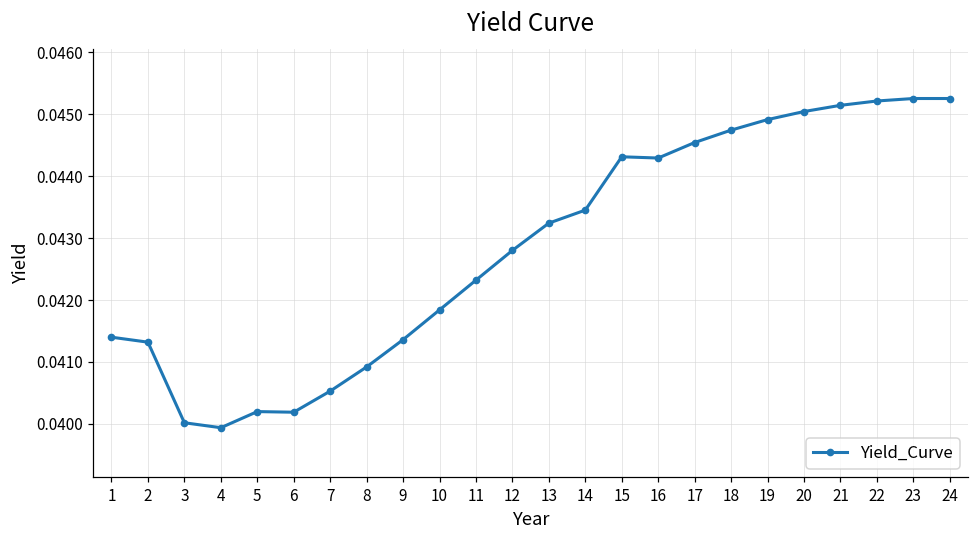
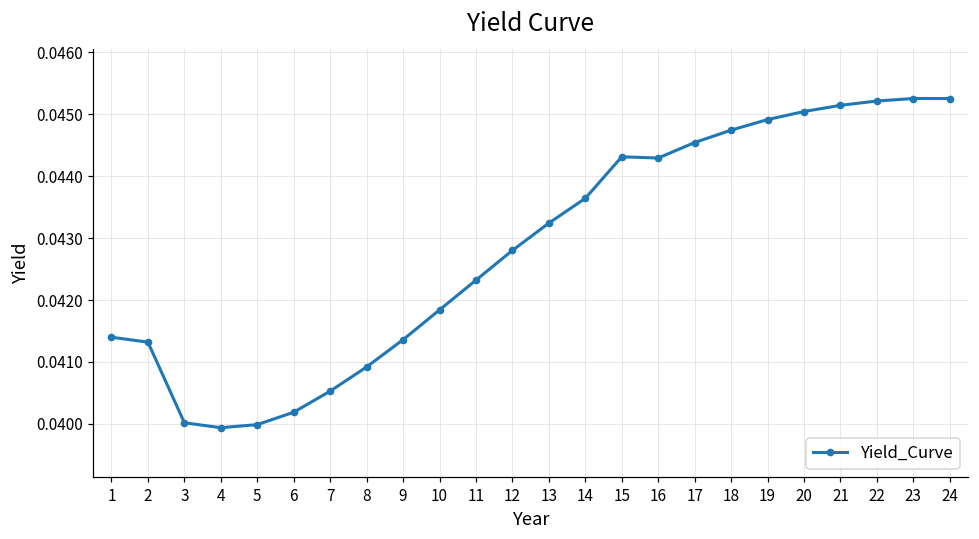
  {
    "1": 0.0414,
    "2": 0.0413,
    "3": 0.0400,
    "4": 0.0399,
-   "5": 0.0402,
+   "5": 0.0400,
    "6": 0.0402,
    "7": 0.0405,
    "8": 0.0409,
    "9": 0.0414,
    "10": 0.0418,
    "11": 0.0423,
    "12": 0.0428,
    "13": 0.0432,
-   "14": 0.0435,
+   "14": 0.0436,
    "15": 0.0443,
    "16": 0.0443,
    "17": 0.0445,
    "18": 0.0447,
    "19": 0.0449,
    "20": 0.0450,
    "21": 0.0451,
    "22": 0.0452,
    "23": 0.0453,
    "24": 0.0453
  }
